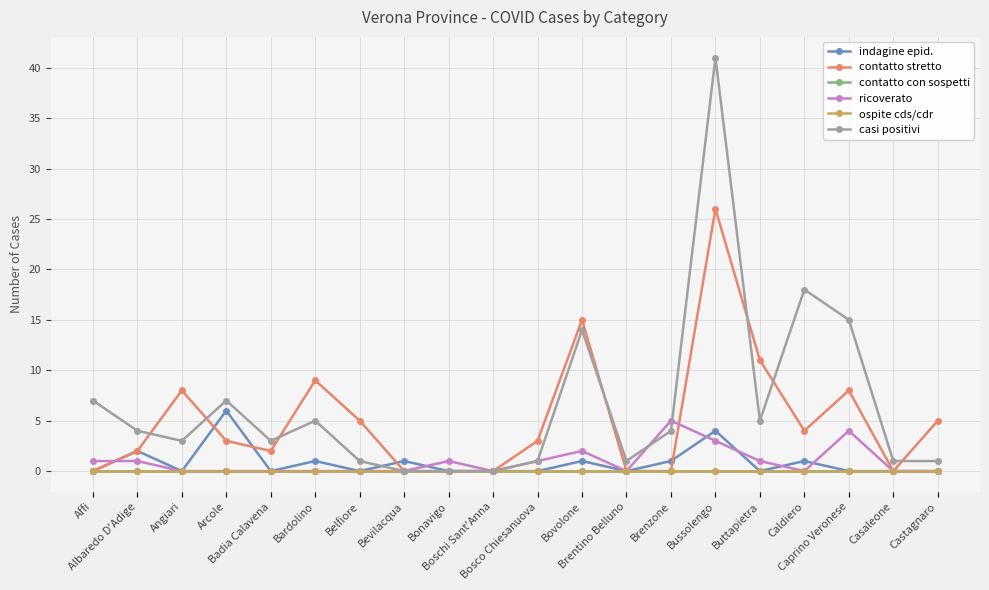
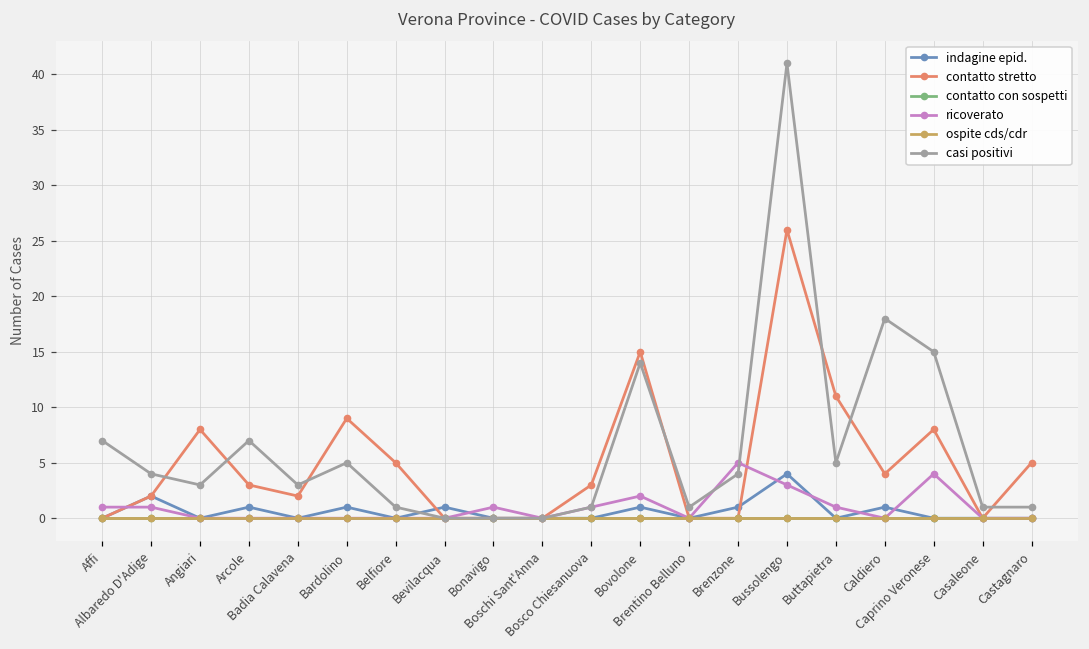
  {
    "indagine epid.": {
-     "Arcole": 6,
+     "Arcole": 1,
      "Bardolino": 1,
      "Bevilacqua": 1,
      "Bovolone": 1,
      "Brenzone": 1,
      "Bussolengo": 4,
      "Caldiero": 1
    },
    "ricoverato": {
      "Affi": 1,
      "Albaredo D'Adige": 1,
      "Bonavigo": 1,
      "Bovolone": 2,
      "Brenzone": 5,
      "Bussolengo": 3,
      "Buttapietra": 1,
      "Caprino Veronese": 4
    },
    "casi positivi": {
      "Affi": 7,
      "Albaredo D'Adige": 4,
      "Angiari": 3,
      "Arcole": 7,
      "Badia Calavena": 3,
      "Bardolino": 5,
      "Belfiore": 1,
      "Bovolone": 14,
      "Brentino Belluno": 1,
      "Brenzone": 4,
      "Bussolengo": 41,
      "Buttapietra": 5,
      "Caldiero": 18,
      "Caprino Veronese": 15,
      "Casaleone": 1,
      "Castagnaro": 1
    }
  }
